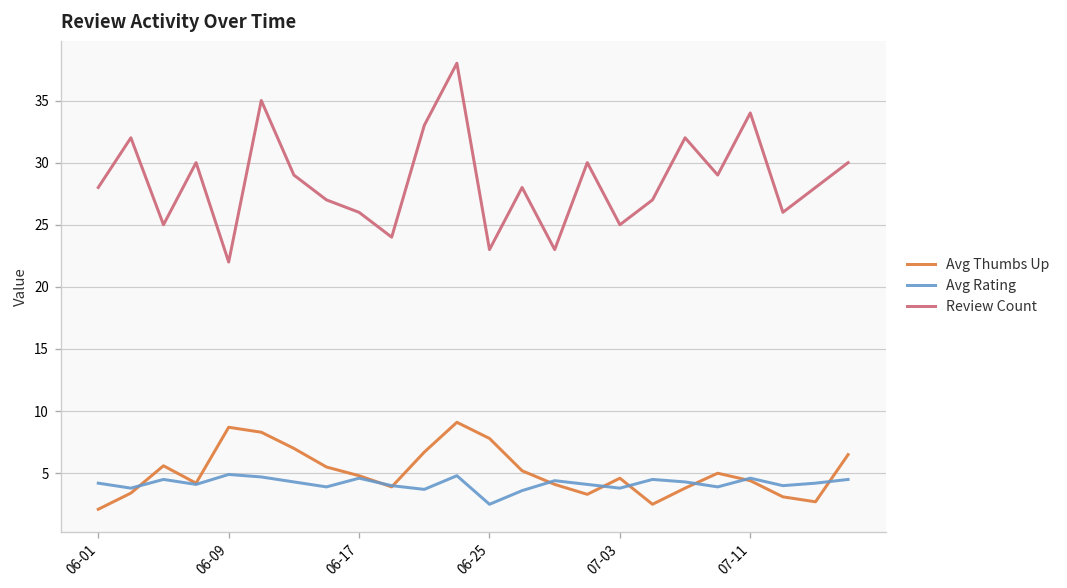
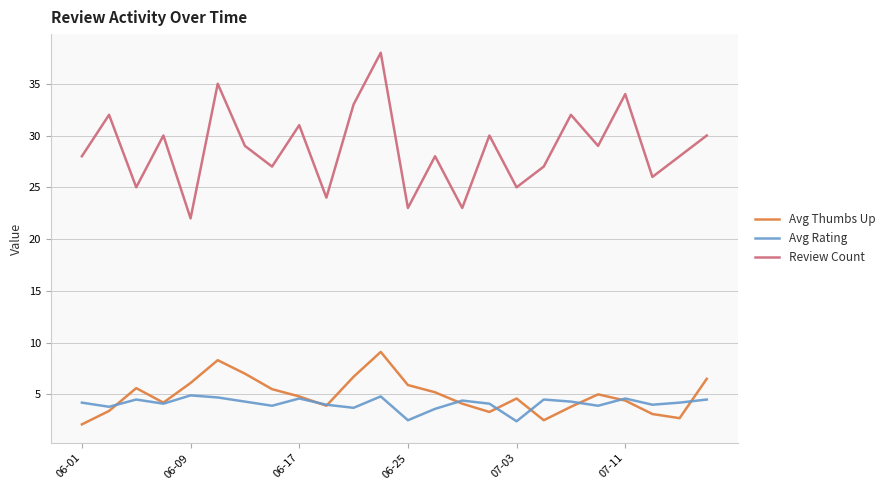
  {
    "Avg Thumbs Up": {
      "06-01": 2.1,
-     "06-09": 8.7,
-     "06-25": 7.8,
+     "06-09": 6.1,
+     "06-25": 5.9,
      "07-03": 4.6
    },
    "Avg Rating": {
      "06-01": 4.2,
      "06-09": 4.9,
      "06-25": 2.5,
-     "07-03": 3.8
+     "07-03": 2.4
    },
    "Review Count": {
      "06-01": 28,
      "06-09": 22,
-     "06-17": 26,
+     "06-17": 31,
      "06-25": 23,
      "07-03": 25,
      "07-11": 34
    }
  }
